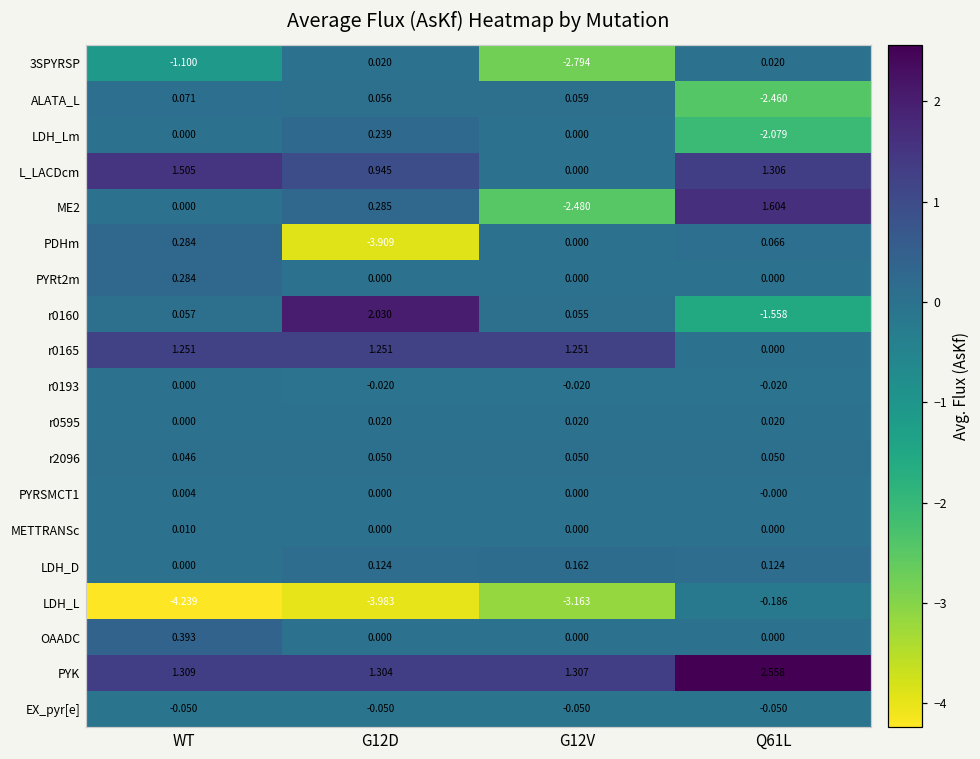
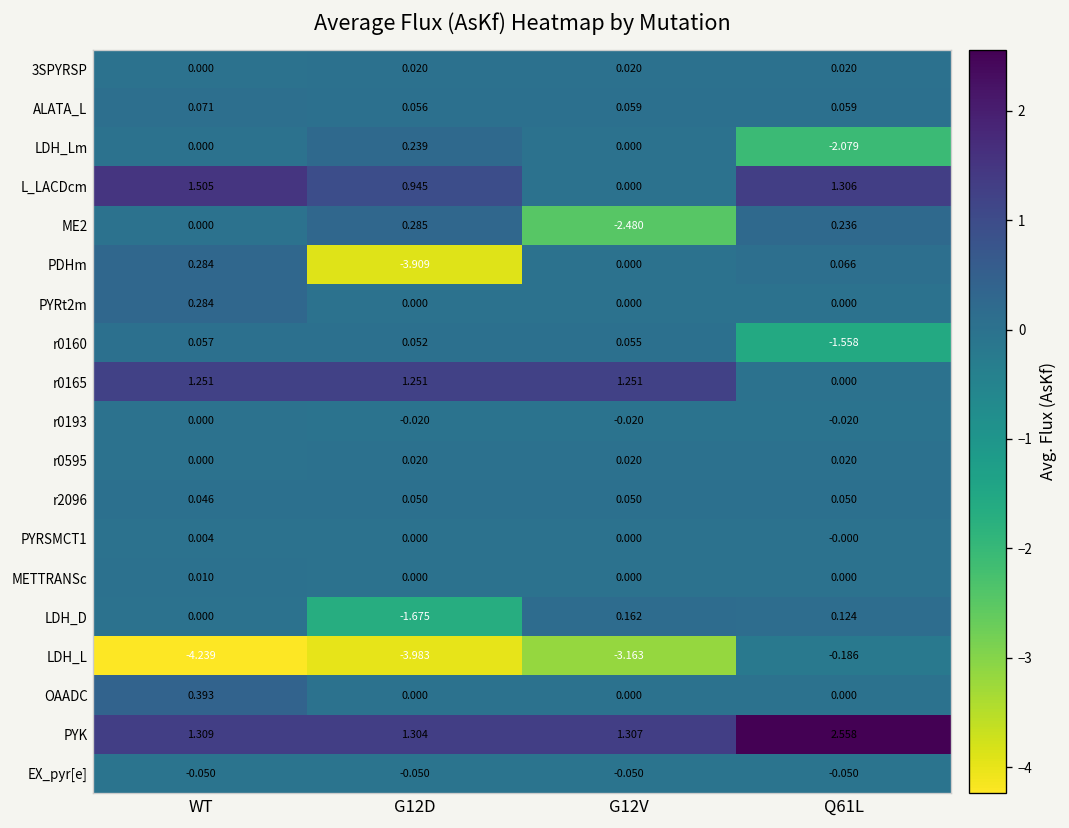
  {
    "3SPYRSP": {
-     "WT": -1.100,
+     "WT": 0.000,
      "G12D": 0.020,
-     "G12V": -2.794,
+     "G12V": 0.020,
      "Q61L": 0.020
    },
    "ALATA_L": {
      "WT": 0.071,
      "G12D": 0.056,
      "G12V": 0.059,
-     "Q61L": -2.460
+     "Q61L": 0.059
    },
    "LDH_Lm": {
      "WT": 0.000,
      "G12D": 0.239,
      "G12V": 0.000,
      "Q61L": -2.079
    },
    "L_LACDcm": {
      "WT": 1.505,
      "G12D": 0.945,
      "G12V": 0.000,
      "Q61L": 1.306
    },
    "ME2": {
      "WT": 0.000,
      "G12D": 0.285,
      "G12V": -2.480,
-     "Q61L": 1.604
+     "Q61L": 0.236
    },
    "PDHm": {
      "WT": 0.284,
      "G12D": -3.909,
      "G12V": 0.000,
      "Q61L": 0.066
    },
    "PYRt2m": {
      "WT": 0.284,
      "G12D": 0.000,
      "G12V": 0.000,
      "Q61L": 0.000
    },
    "r0160": {
      "WT": 0.057,
-     "G12D": 2.030,
+     "G12D": 0.052,
      "G12V": 0.055,
      "Q61L": -1.558
    },
    "r0165": {
      "WT": 1.251,
      "G12D": 1.251,
      "G12V": 1.251,
      "Q61L": 0.000
    },
    "r0193": {
      "WT": 0.000,
      "G12D": -0.020,
      "G12V": -0.020,
      "Q61L": -0.020
    },
    "r0595": {
      "WT": 0.000,
      "G12D": 0.020,
      "G12V": 0.020,
      "Q61L": 0.020
    },
    "r2096": {
      "WT": 0.046,
      "G12D": 0.050,
      "G12V": 0.050,
      "Q61L": 0.050
    },
    "PYRSMCT1": {
      "WT": 0.004,
      "G12D": 0.000,
      "G12V": 0.000,
      "Q61L": -0.000
    },
    "METTRANSc": {
      "WT": 0.010,
      "G12D": 0.000,
      "G12V": 0.000,
      "Q61L": 0.000
    },
    "LDH_D": {
      "WT": 0.000,
-     "G12D": 0.124,
+     "G12D": -1.675,
      "G12V": 0.162,
      "Q61L": 0.124
    },
    "LDH_L": {
      "WT": -4.239,
      "G12D": -3.983,
      "G12V": -3.163,
      "Q61L": -0.186
    },
    "OAADC": {
      "WT": 0.393,
      "G12D": 0.000,
      "G12V": 0.000,
      "Q61L": 0.000
    },
    "PYK": {
      "WT": 1.309,
      "G12D": 1.304,
      "G12V": 1.307,
      "Q61L": 2.558
    },
    "EX_pyr[e]": {
      "WT": -0.050,
      "G12D": -0.050,
      "G12V": -0.050,
      "Q61L": -0.050
    }
  }
